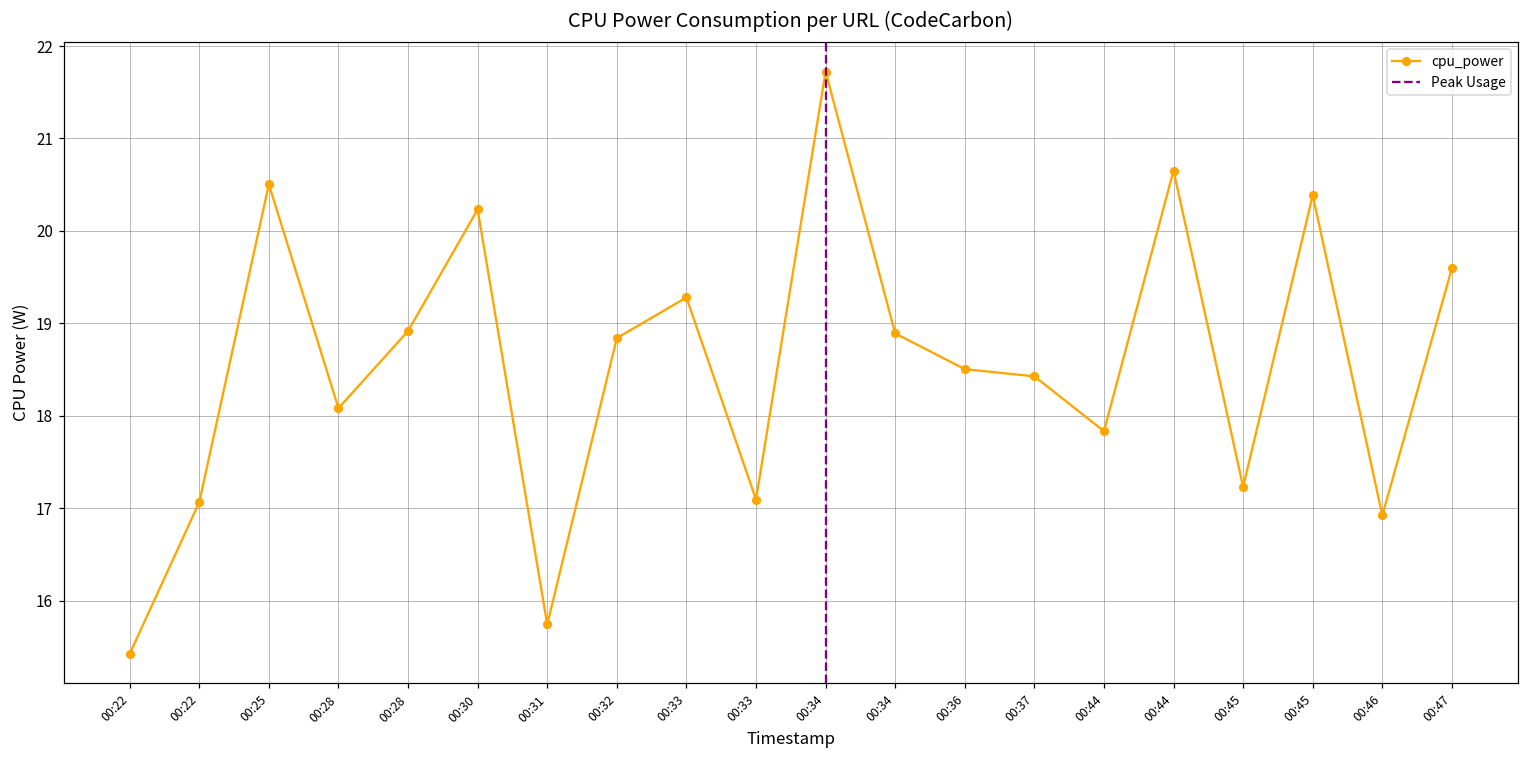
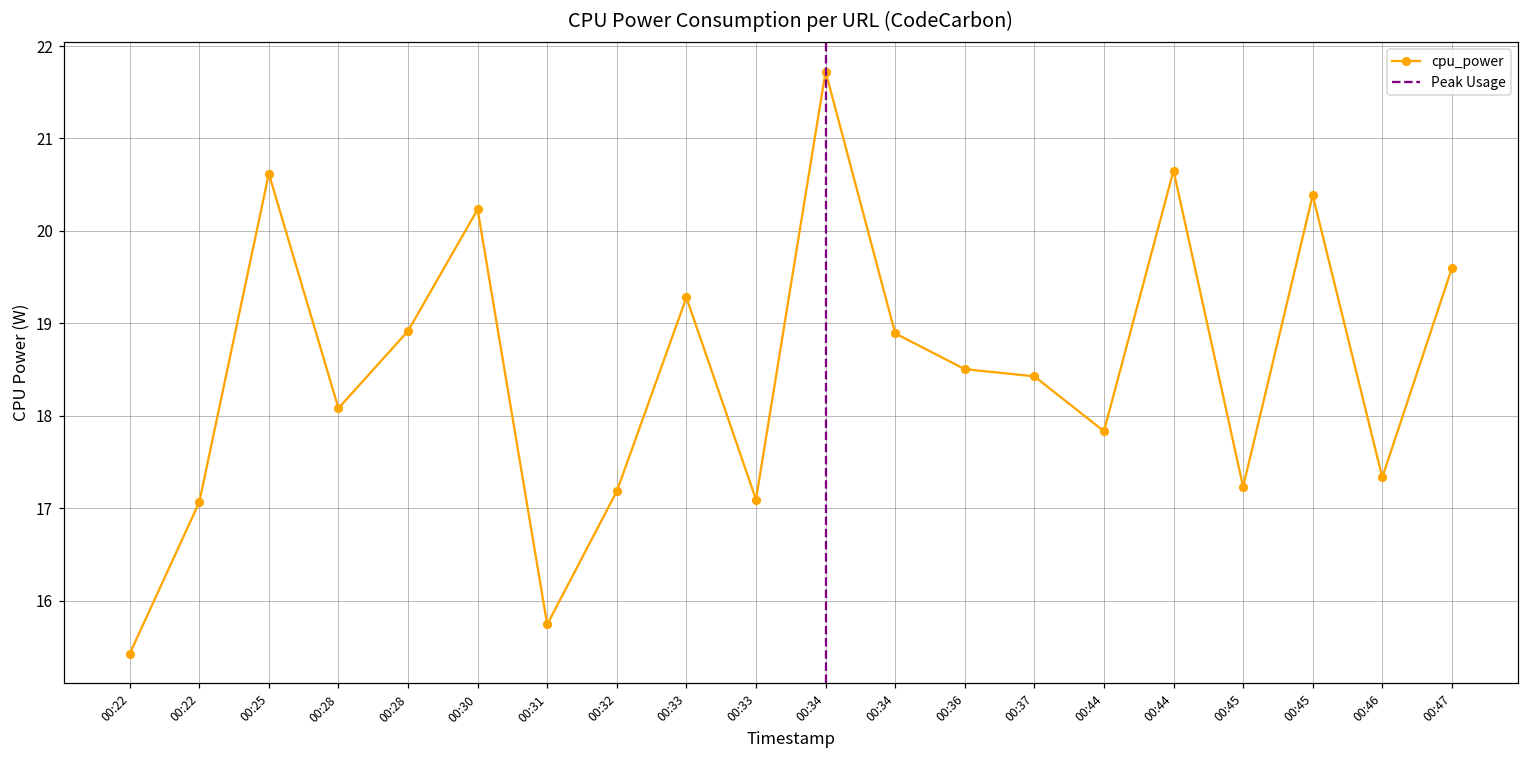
  {
-   "00:25": 20.5,
+   "00:25": 20.6,
    "00:30": 20.2,
    "00:31": 15.7,
-   "00:32": 18.8,
+   "00:32": 17.2,
    "00:36": 18.5,
    "00:37": 18.4,
-   "00:46": 16.9,
+   "00:46": 17.3,
    "00:47": 19.6
  }
